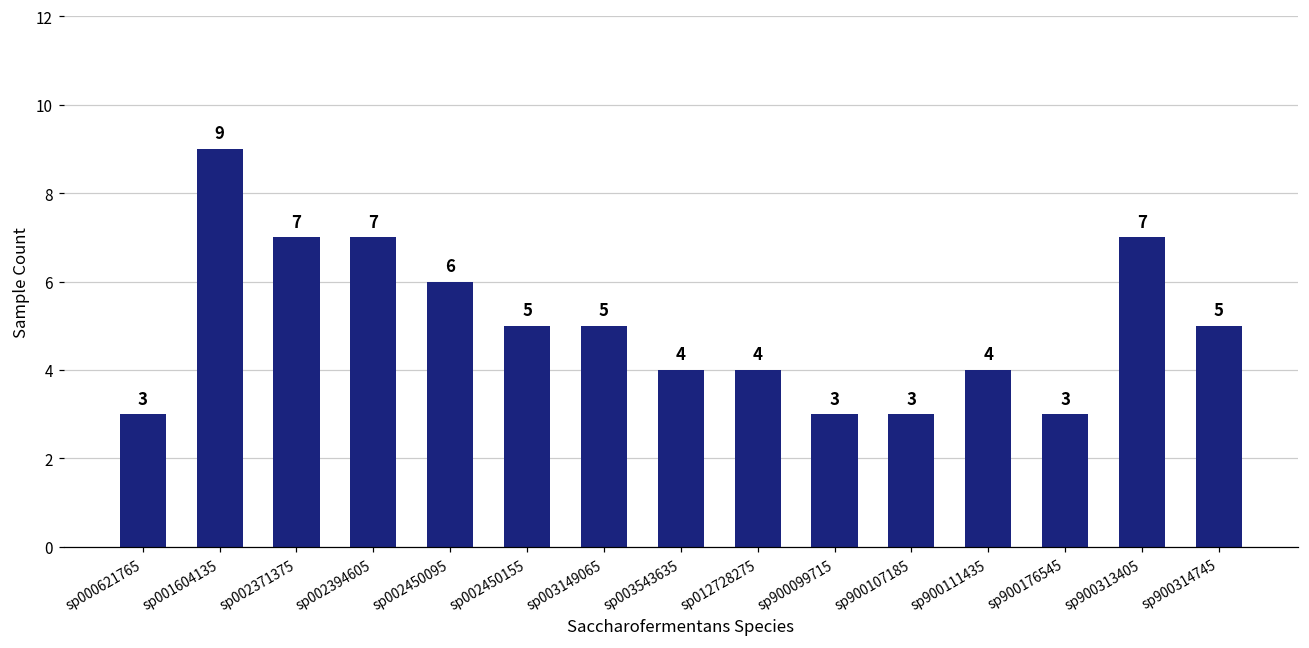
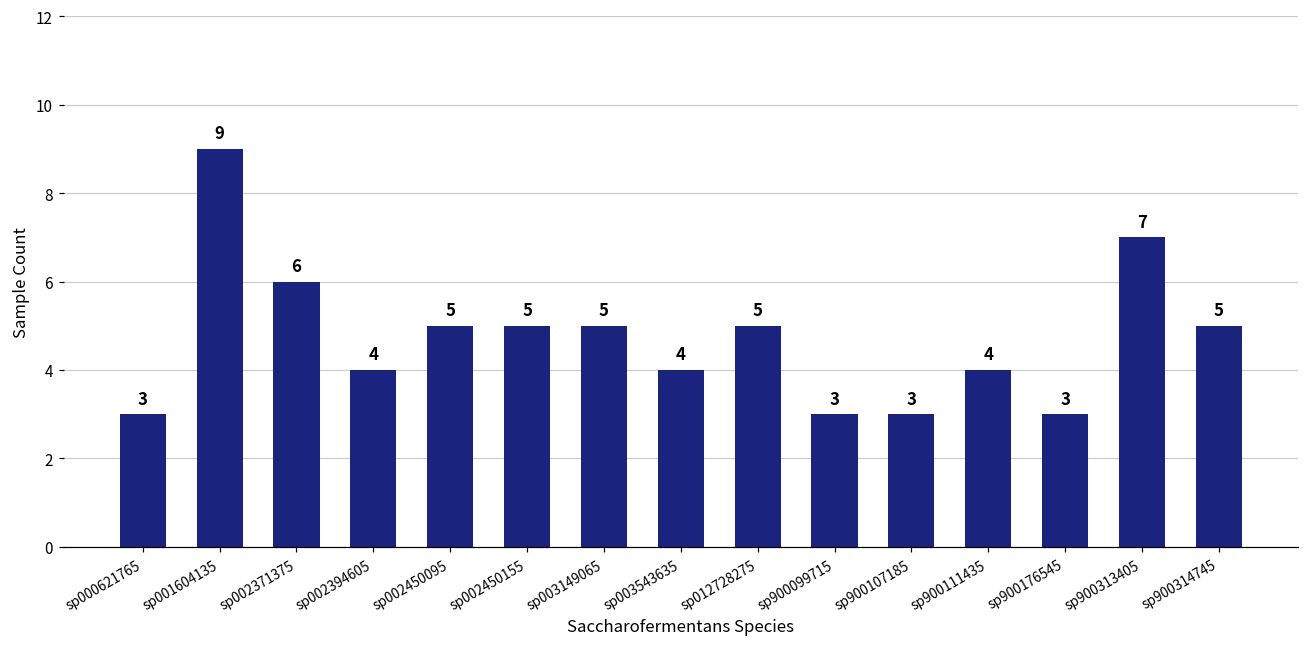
  {
    "sp000621765": 3,
    "sp001604135": 9,
-   "sp002371375": 7,
-   "sp002394605": 7,
-   "sp002450095": 6,
+   "sp002371375": 6,
+   "sp002394605": 4,
+   "sp002450095": 5,
    "sp002450155": 5,
    "sp003149065": 5,
    "sp003543635": 4,
-   "sp012728275": 4,
+   "sp012728275": 5,
    "sp900099715": 3,
    "sp900107185": 3,
    "sp900111435": 4,
    "sp900176545": 3,
    "sp900313405": 7,
    "sp900314745": 5
  }
